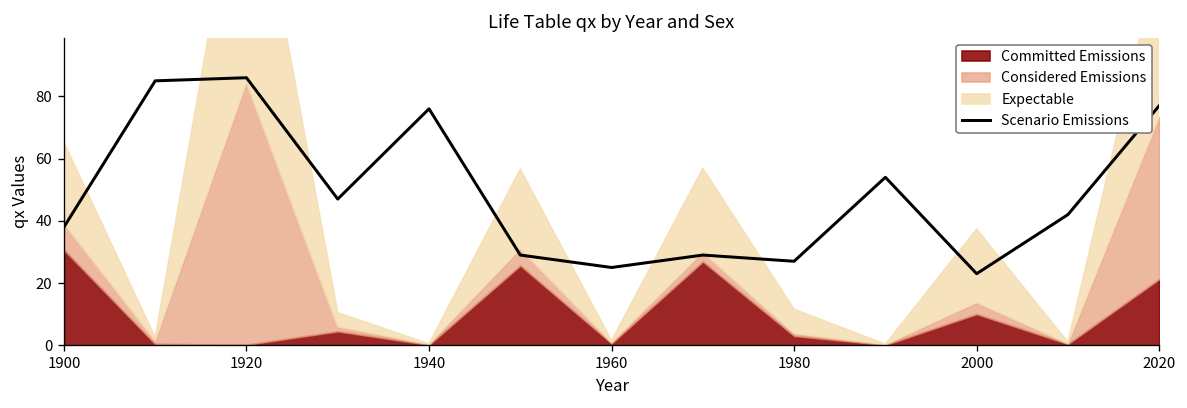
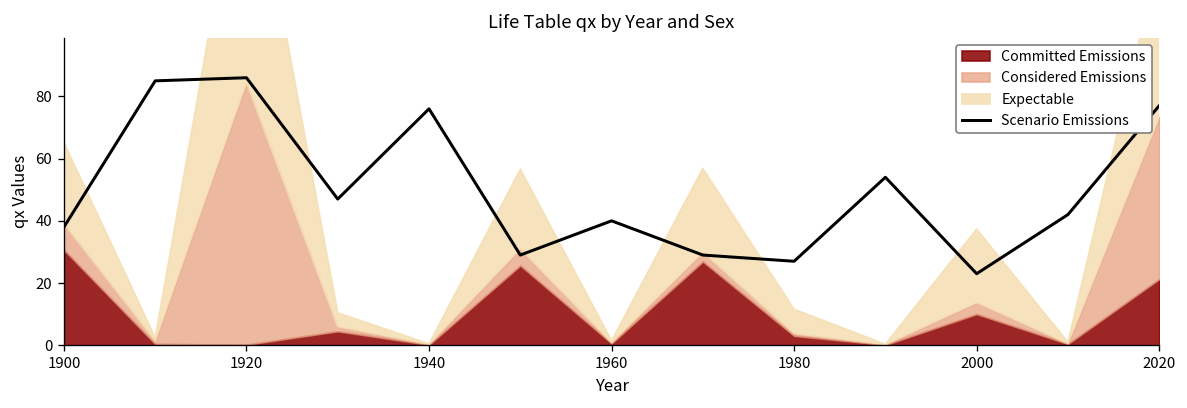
  {
    "Scenario Emissions": {
      "1900": 38,
      "1920": 86,
      "1940": 76,
-     "1960": 25,
+     "1960": 40,
      "1980": 27,
      "2000": 23,
      "2020": 77
    },
    "Committed Emissions": {
      "1900": 31,
      "2000": 10,
      "2020": 21
    },
    "Considered Emissions": {
      "1900": 8,
      "1920": 84,
      "2000": 4,
      "2020": 52
    },
    "Expectable": {
      "1900": 26,
      "1980": 8,
      "2000": 24
    }
  }
